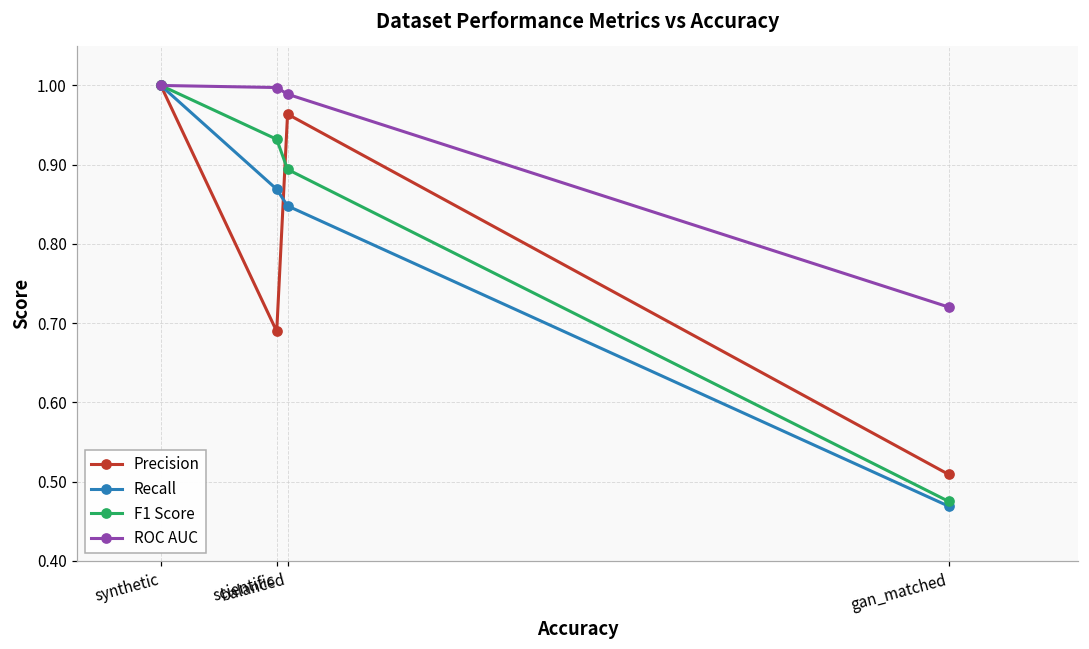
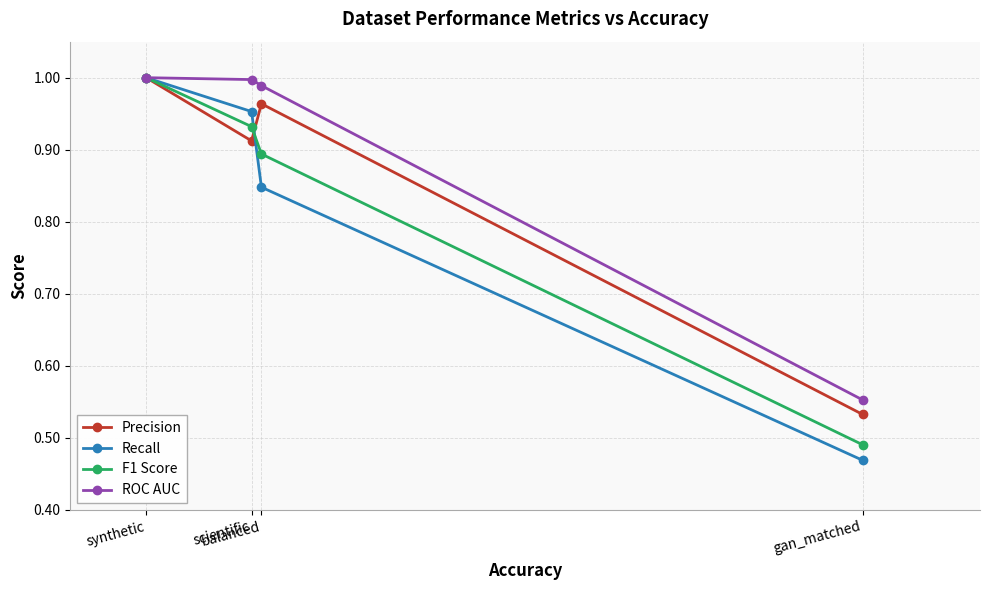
  {
    "Precision": {
-     "scientific": 0.69,
+     "scientific": 0.91,
      "balanced": 0.96,
-     "gan_matched": 0.51
+     "gan_matched": 0.53
    },
    "Recall": {
-     "scientific": 0.87,
+     "scientific": 0.95,
      "balanced": 0.85,
      "gan_matched": 0.47
    },
    "F1 Score": {
      "scientific": 0.93,
      "balanced": 0.89,
-     "gan_matched": 0.48
+     "gan_matched": 0.49
    },
    "ROC AUC": {
      "scientific": 1.00,
      "balanced": 0.99,
-     "gan_matched": 0.72
+     "gan_matched": 0.55
    }
  }
